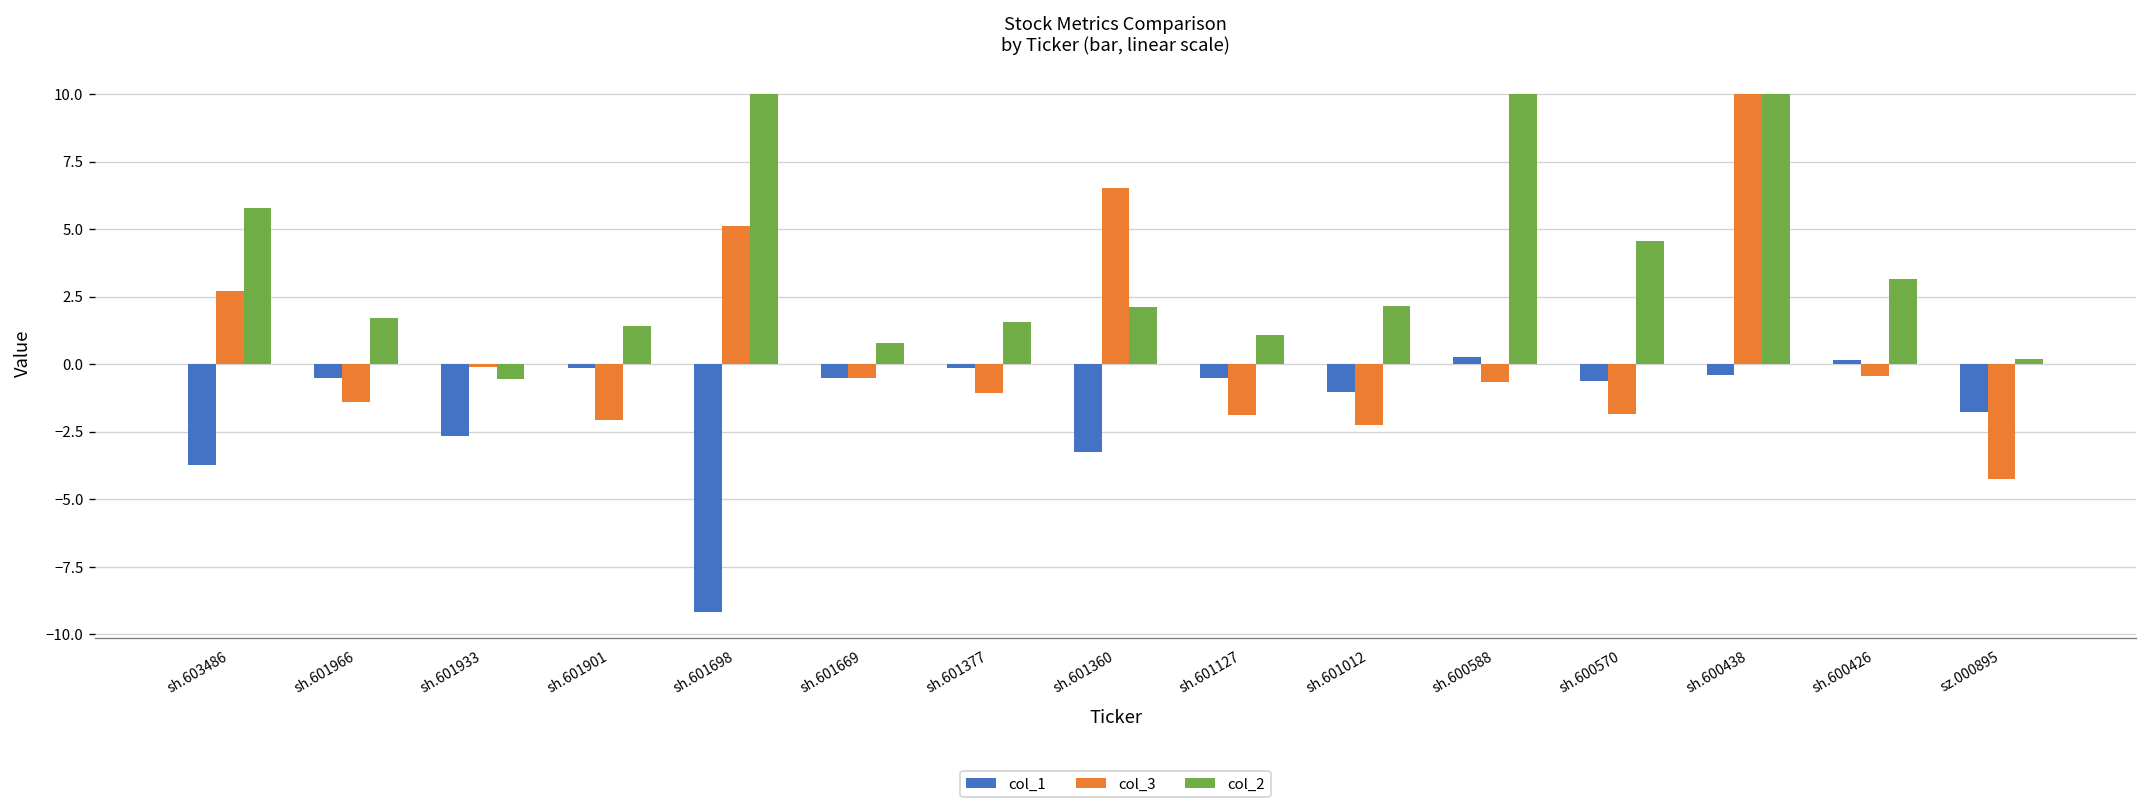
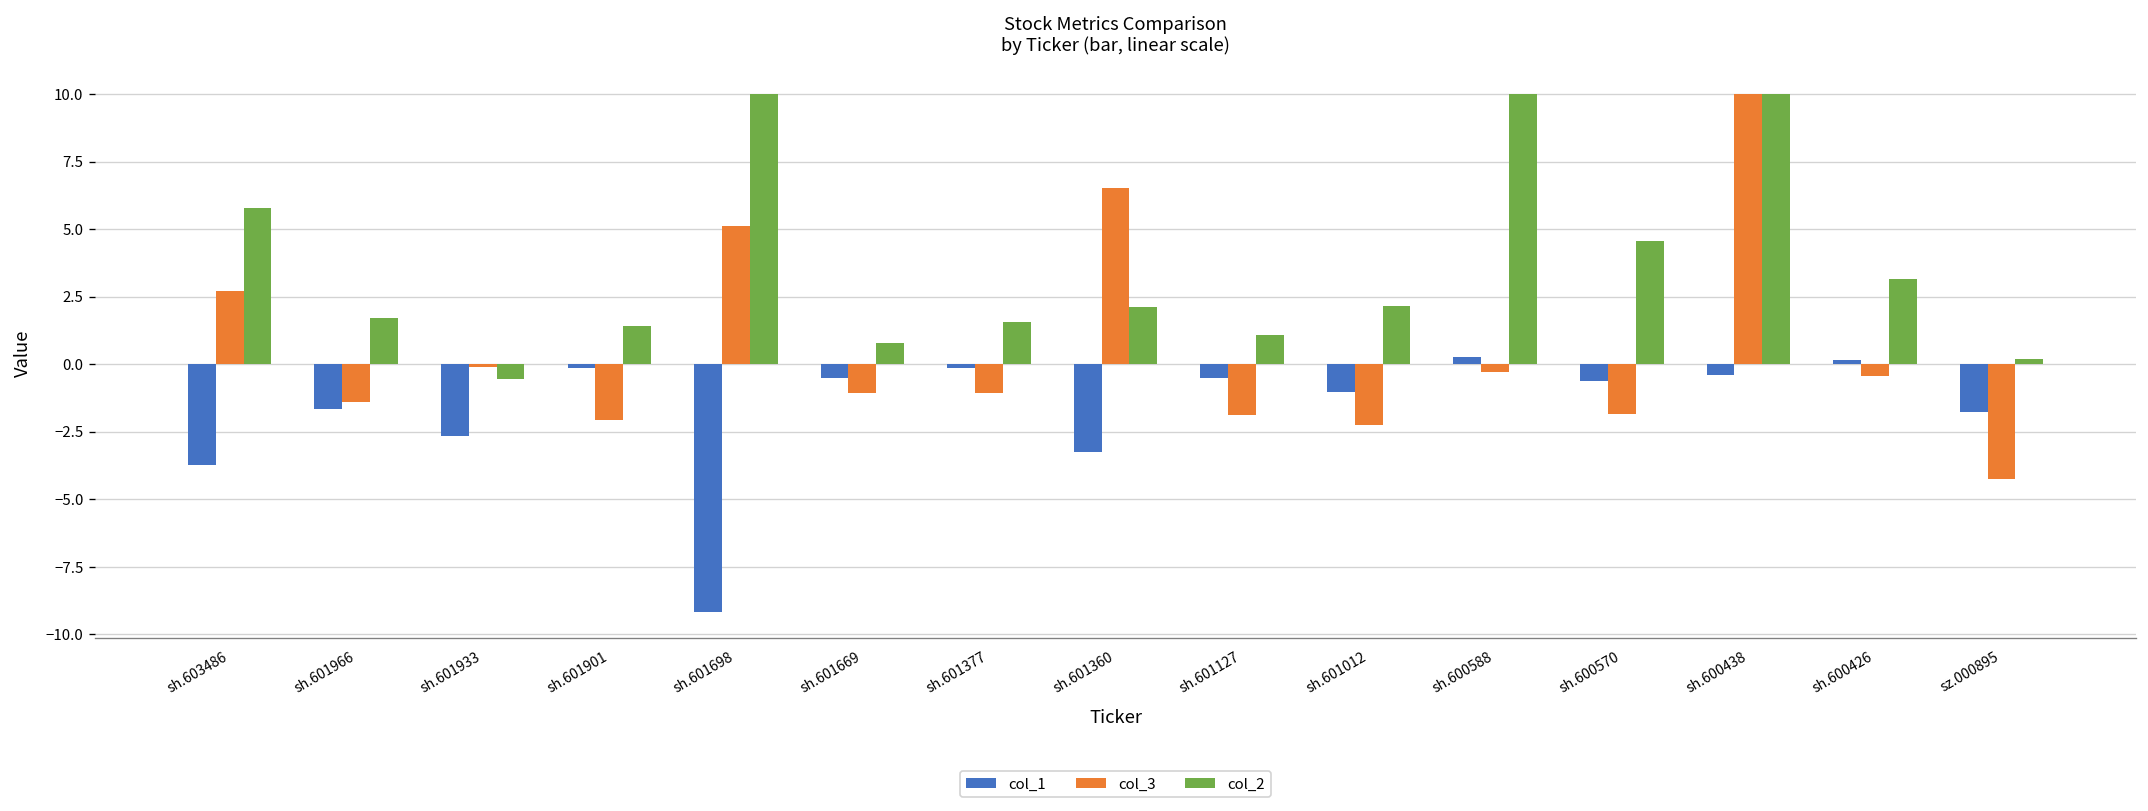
  {
    "col_1": {
      "sh.603486": -3.7,
-     "sh.601966": -0.5,
+     "sh.601966": -1.7,
      "sh.601933": -2.7,
      "sh.601901": -0.1,
      "sh.601698": -9.2,
      "sh.601669": -0.5,
      "sh.601377": -0.2,
      "sh.601360": -3.3,
      "sh.601127": -0.5,
      "sh.601012": -1.0,
      "sh.600588": 0.3,
      "sh.600570": -0.6,
      "sh.600438": -0.4,
      "sh.600426": 0.2,
      "sz.000895": -1.8
    },
    "col_3": {
      "sh.603486": 2.7,
      "sh.601966": -1.4,
      "sh.601901": -2.0,
      "sh.601698": 5.1,
-     "sh.601669": -0.5,
+     "sh.601669": -1.1,
      "sh.601377": -1.1,
      "sh.601360": 6.5,
      "sh.601127": -1.9,
      "sh.601012": -2.3,
-     "sh.600588": -0.7,
+     "sh.600588": -0.3,
      "sh.600570": -1.8,
      "sh.600438": 10.0,
      "sh.600426": -0.4,
      "sz.000895": -4.3
    },
    "col_2": {
      "sh.603486": 5.8,
      "sh.601966": 1.7,
      "sh.601933": -0.5,
      "sh.601901": 1.4,
      "sh.601698": 10.0,
      "sh.601669": 0.8,
      "sh.601377": 1.5,
      "sh.601360": 2.1,
      "sh.601127": 1.1,
      "sh.601012": 2.2,
      "sh.600588": 10.0,
      "sh.600570": 4.5,
      "sh.600438": 10.0,
      "sh.600426": 3.2,
      "sz.000895": 0.2
    }
  }
